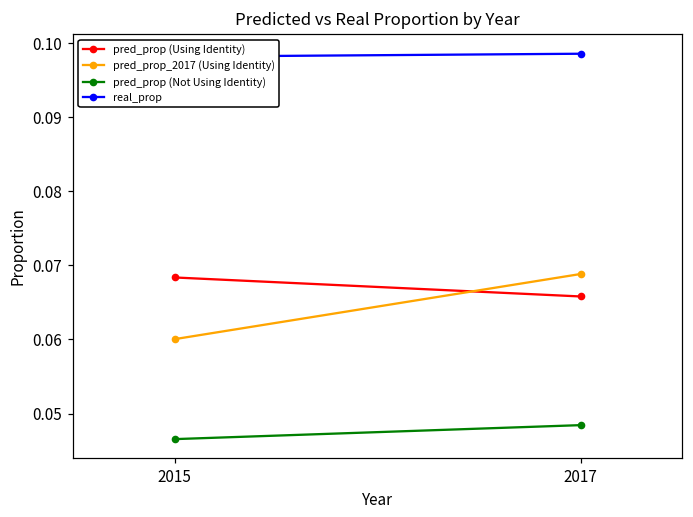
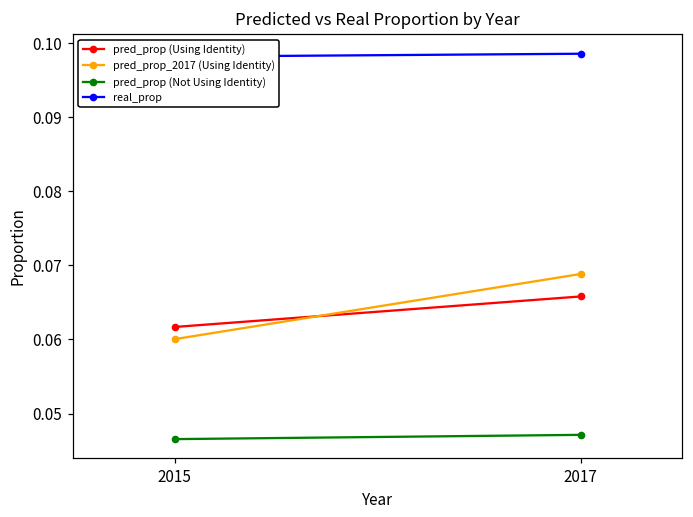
  {
    "pred_prop (Using Identity)": {
-     "2015": 0.068,
+     "2015": 0.062,
      "2017": 0.066
    },
    "pred_prop_2017 (Using Identity)": {
      "2015": 0.060,
      "2017": 0.069
    },
    "pred_prop (Not Using Identity)": {
      "2015": 0.047,
-     "2017": 0.048
+     "2017": 0.047
    },
    "real_prop": {
      "2017": 0.099
    }
  }
